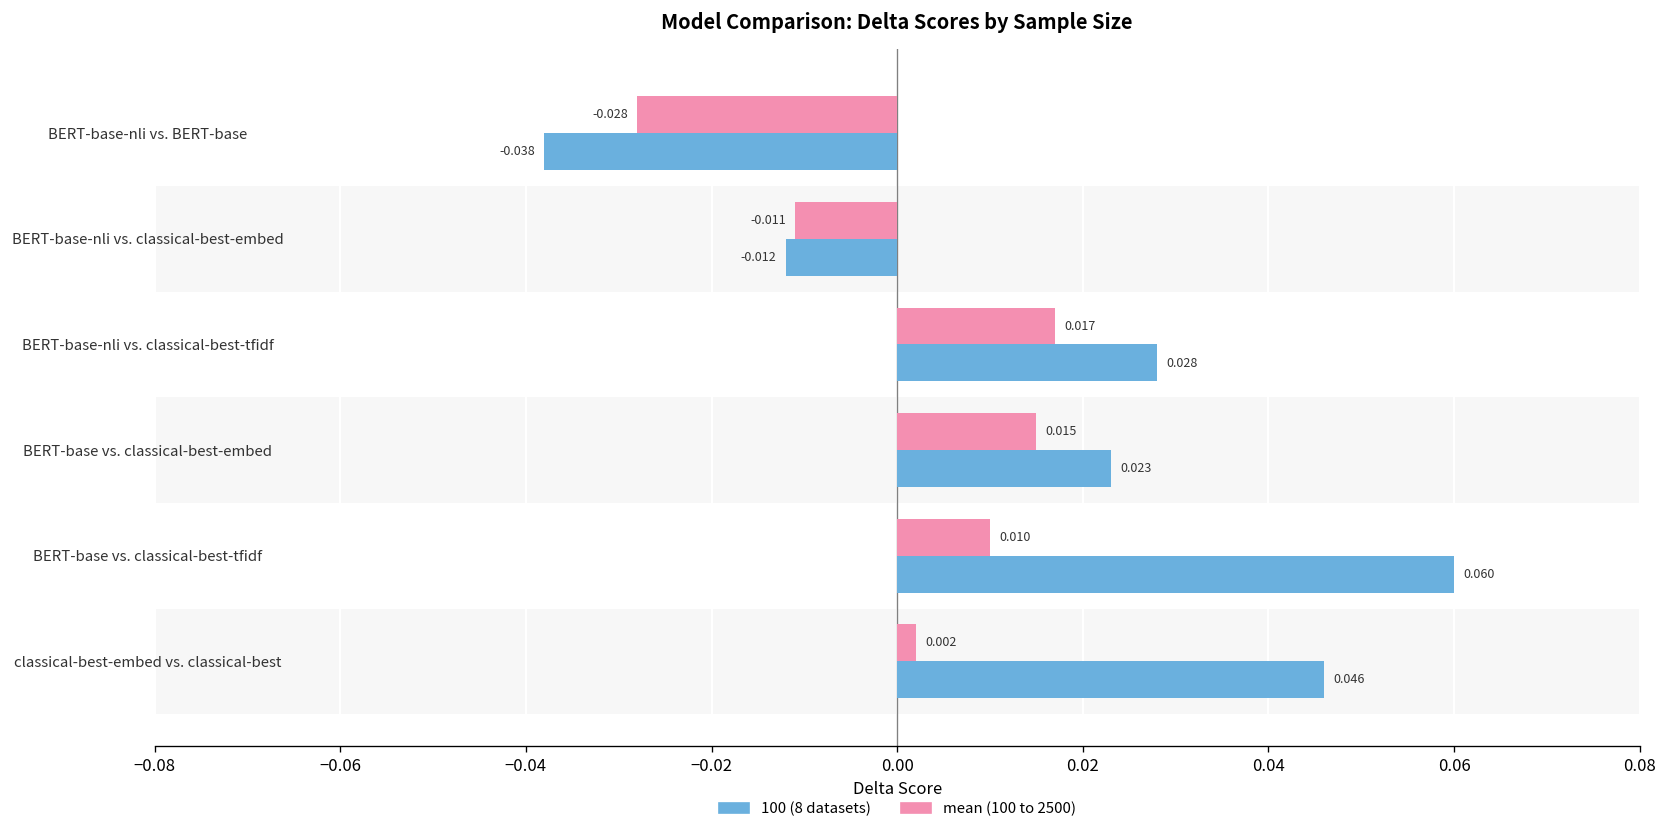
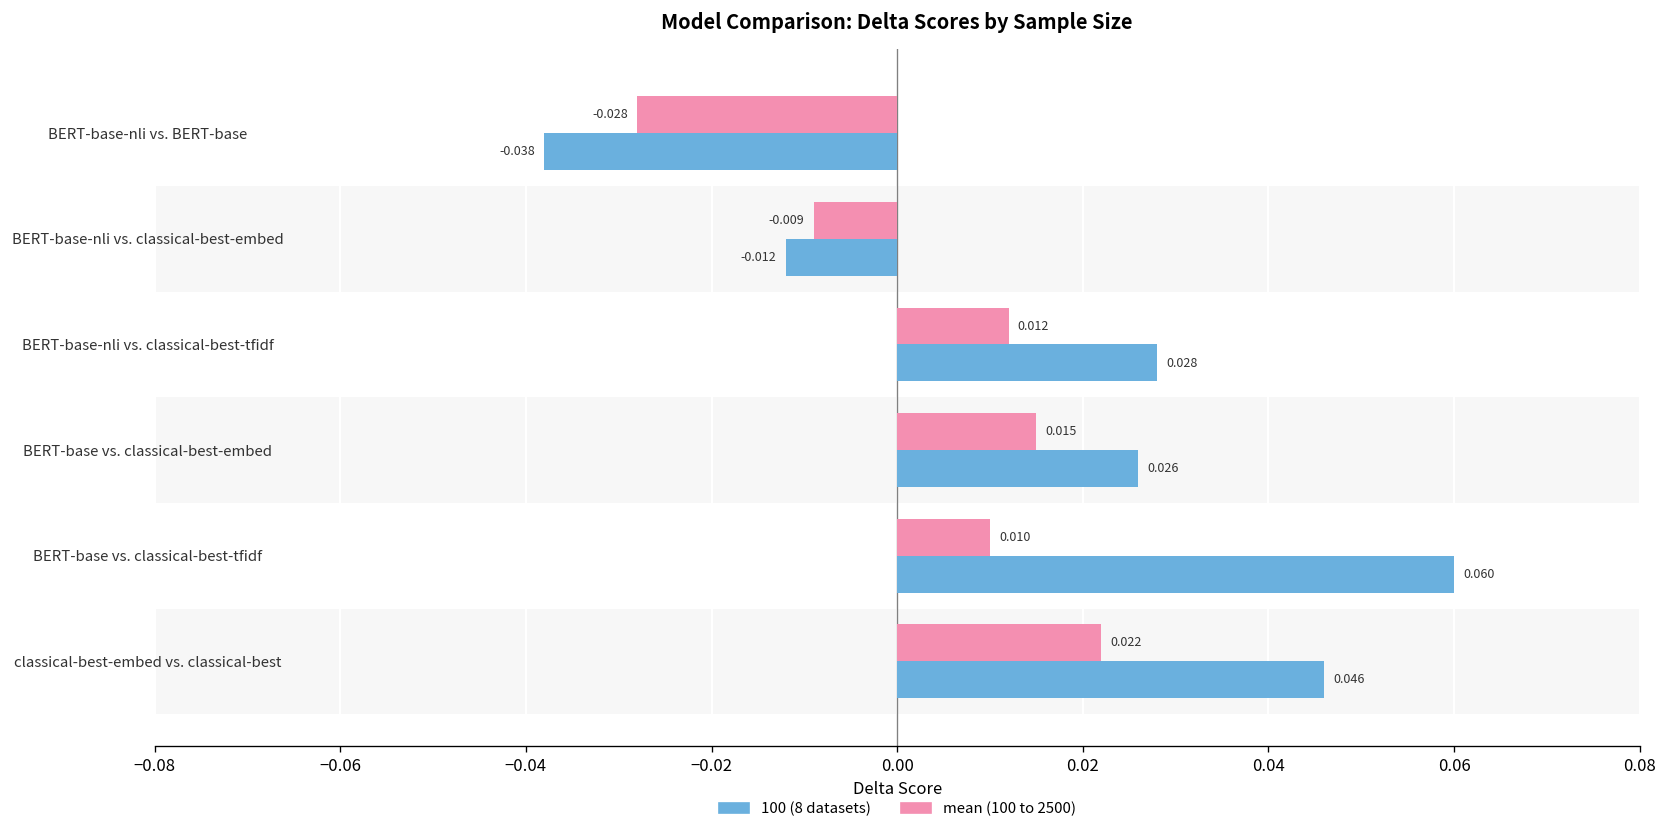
  {
    "100 (8 datasets)": {
      "BERT-base-nli vs. BERT-base": -0.038,
      "BERT-base-nli vs. classical-best-embed": -0.012,
      "BERT-base-nli vs. classical-best-tfidf": 0.028,
-     "BERT-base vs. classical-best-embed": 0.023,
+     "BERT-base vs. classical-best-embed": 0.026,
      "BERT-base vs. classical-best-tfidf": 0.060,
      "classical-best-embed vs. classical-best": 0.046
    },
    "mean (100 to 2500)": {
      "BERT-base-nli vs. BERT-base": -0.028,
-     "BERT-base-nli vs. classical-best-embed": -0.011,
-     "BERT-base-nli vs. classical-best-tfidf": 0.017,
+     "BERT-base-nli vs. classical-best-embed": -0.009,
+     "BERT-base-nli vs. classical-best-tfidf": 0.012,
      "BERT-base vs. classical-best-embed": 0.015,
      "BERT-base vs. classical-best-tfidf": 0.010,
-     "classical-best-embed vs. classical-best": 0.002
+     "classical-best-embed vs. classical-best": 0.022
    }
  }
